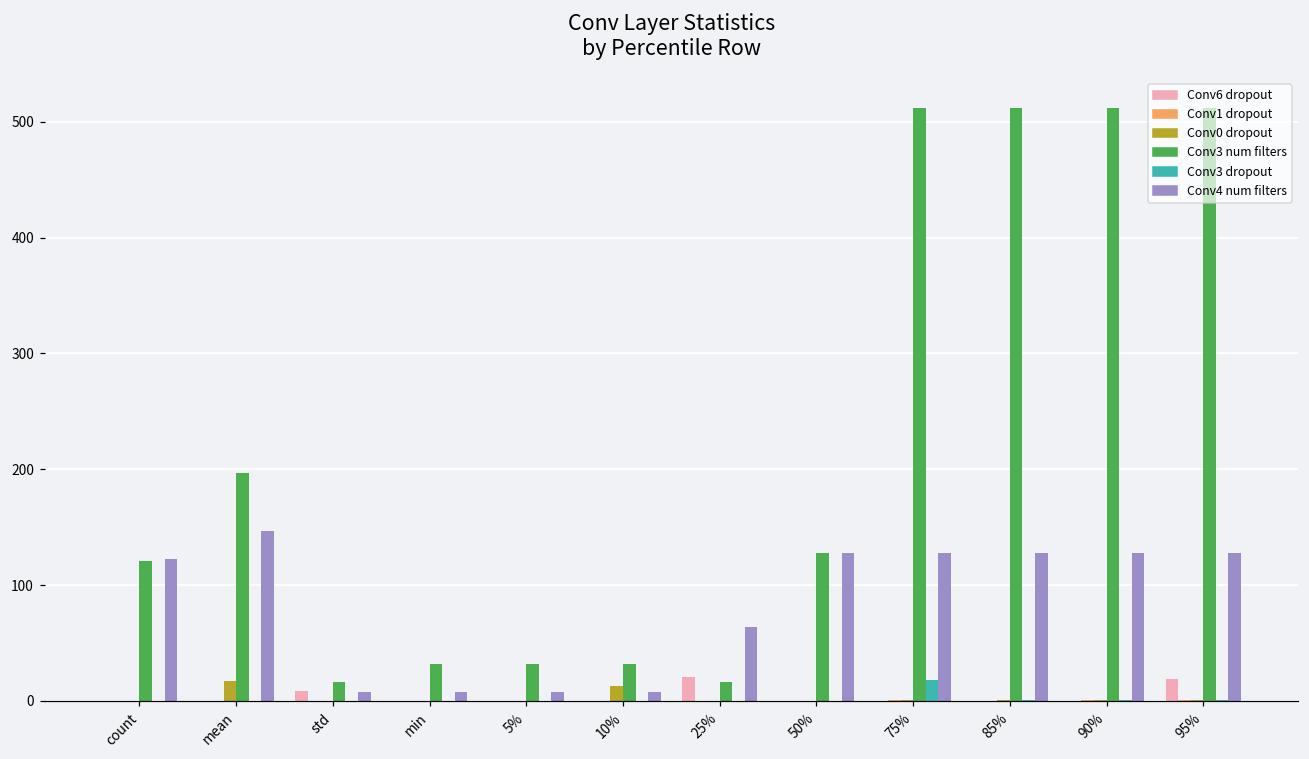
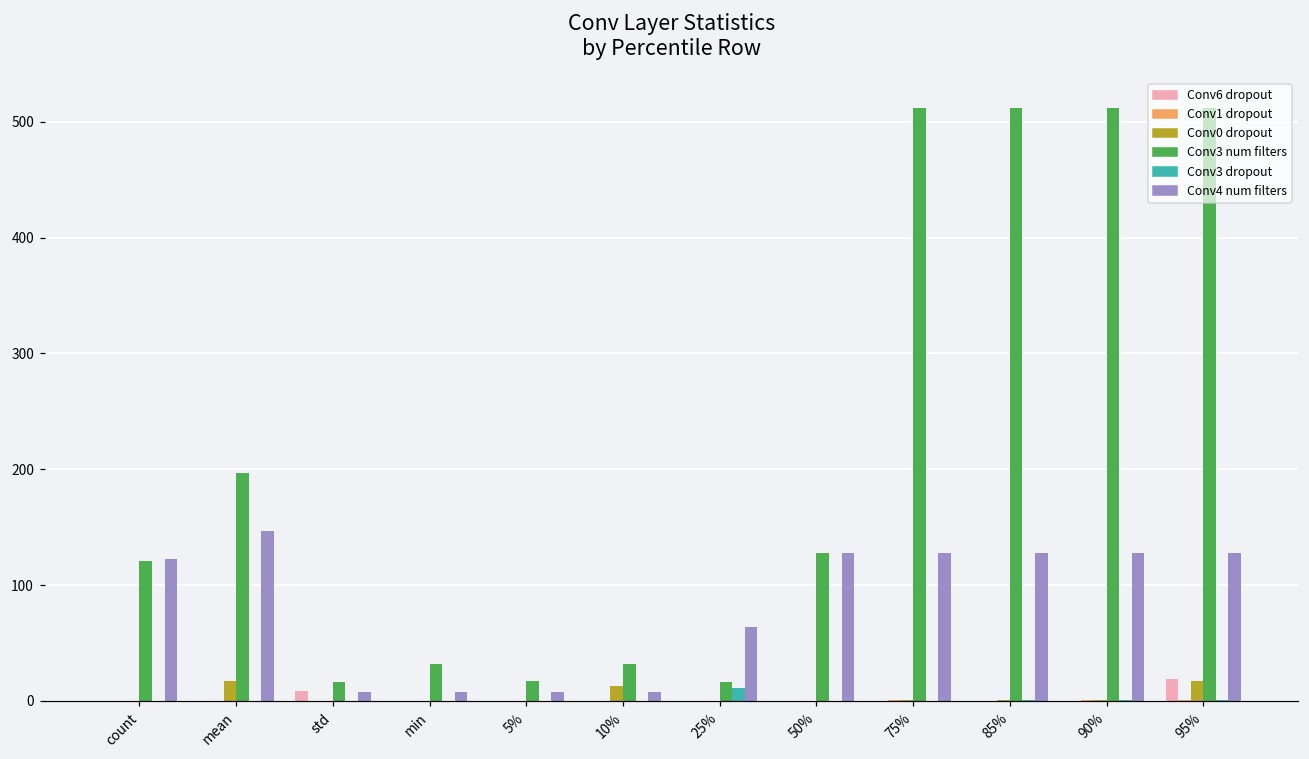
  {
    "Conv6 dropout": {
      "std": 9,
-     "25%": 20,
+     "25%": 0,
      "95%": 19
    },
    "Conv1 dropout": {
      "std": 0
    },
    "Conv0 dropout": {
      "mean": 17,
      "std": 0,
      "10%": 13,
-     "95%": 0
+     "95%": 17
    },
    "Conv3 num filters": {
      "count": 121,
      "mean": 196,
      "std": 16,
      "min": 32,
-     "5%": 32,
+     "5%": 17,
      "10%": 32,
      "25%": 17,
      "50%": 128,
      "75%": 512,
      "85%": 512,
      "90%": 512
    },
    "Conv3 dropout": {
      "std": 0,
-     "25%": 0,
-     "75%": 18
+     "25%": 11,
+     "75%": 0
    },
    "Conv4 num filters": {
      "count": 122,
      "mean": 147,
      "std": 8,
      "min": 8,
      "5%": 8,
      "10%": 8,
      "25%": 64,
      "50%": 128,
      "75%": 128,
      "85%": 128,
      "90%": 128,
      "95%": 128
    }
  }
